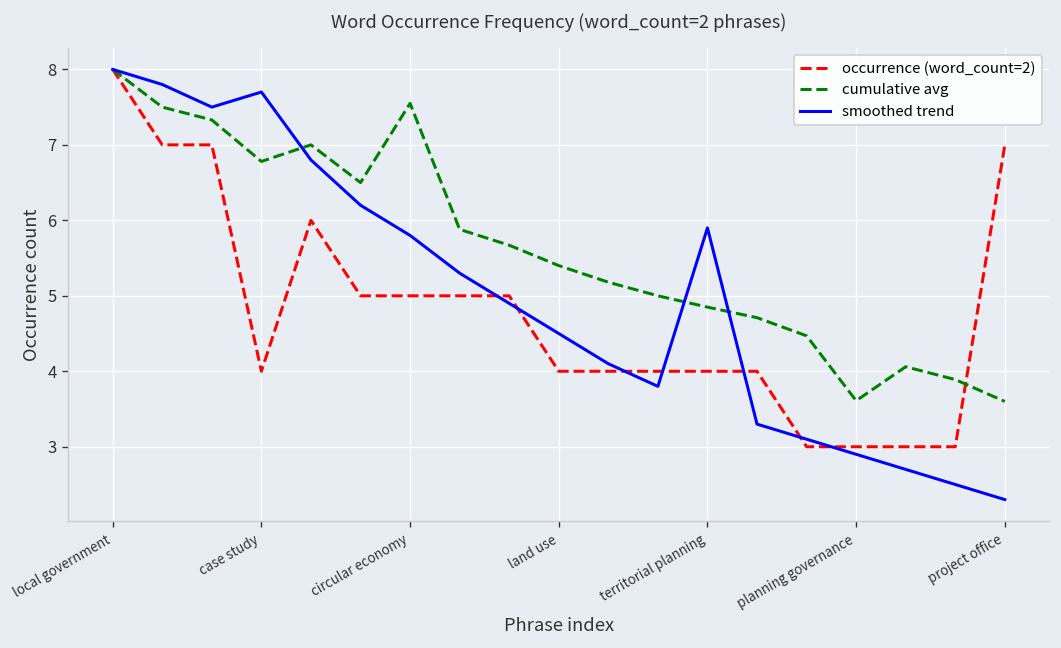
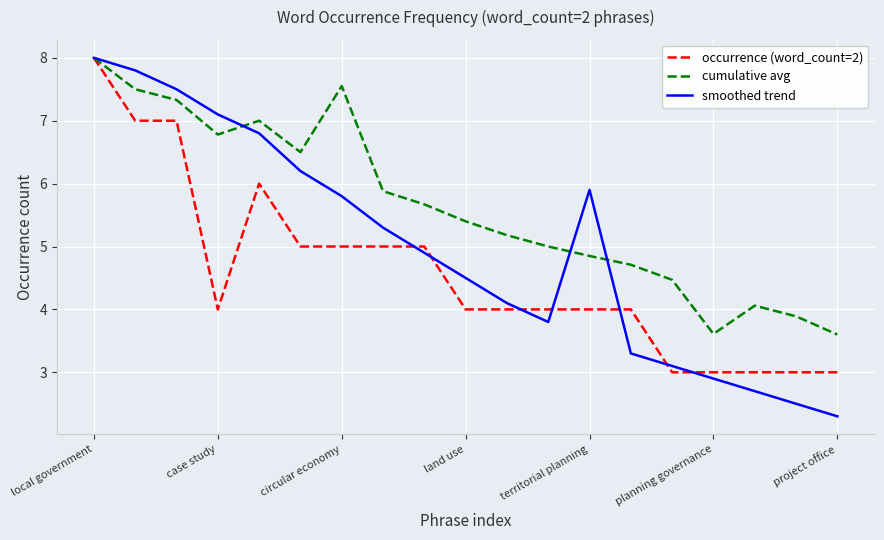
  {
    "occurrence (word_count=2)": {
      "case study": 4,
      "circular economy": 5,
      "land use": 4,
      "territorial planning": 4,
      "planning governance": 3,
-     "project office": 7
+     "project office": 3
    },
    "cumulative avg": {
      "case study": 6.8,
      "circular economy": 7.6,
      "land use": 5.4,
      "territorial planning": 4.9,
      "planning governance": 3.6,
      "project office": 3.6
    },
    "smoothed trend": {
-     "case study": 7.7,
+     "case study": 7.1,
      "circular economy": 5.8,
      "land use": 4.5,
      "territorial planning": 5.9,
      "planning governance": 2.9,
      "project office": 2.3
    }
  }
